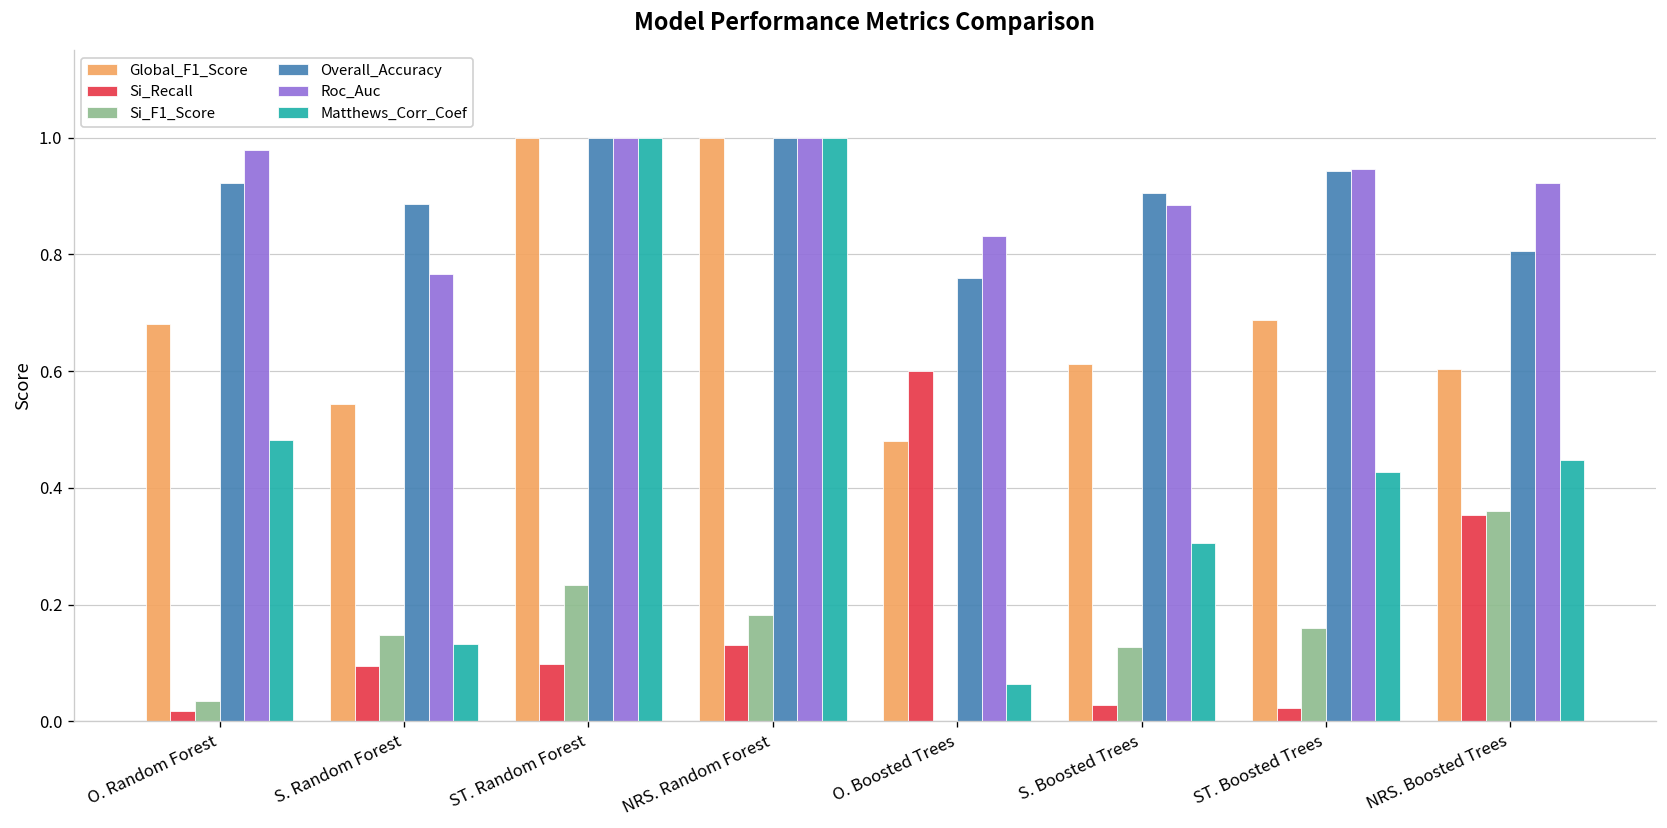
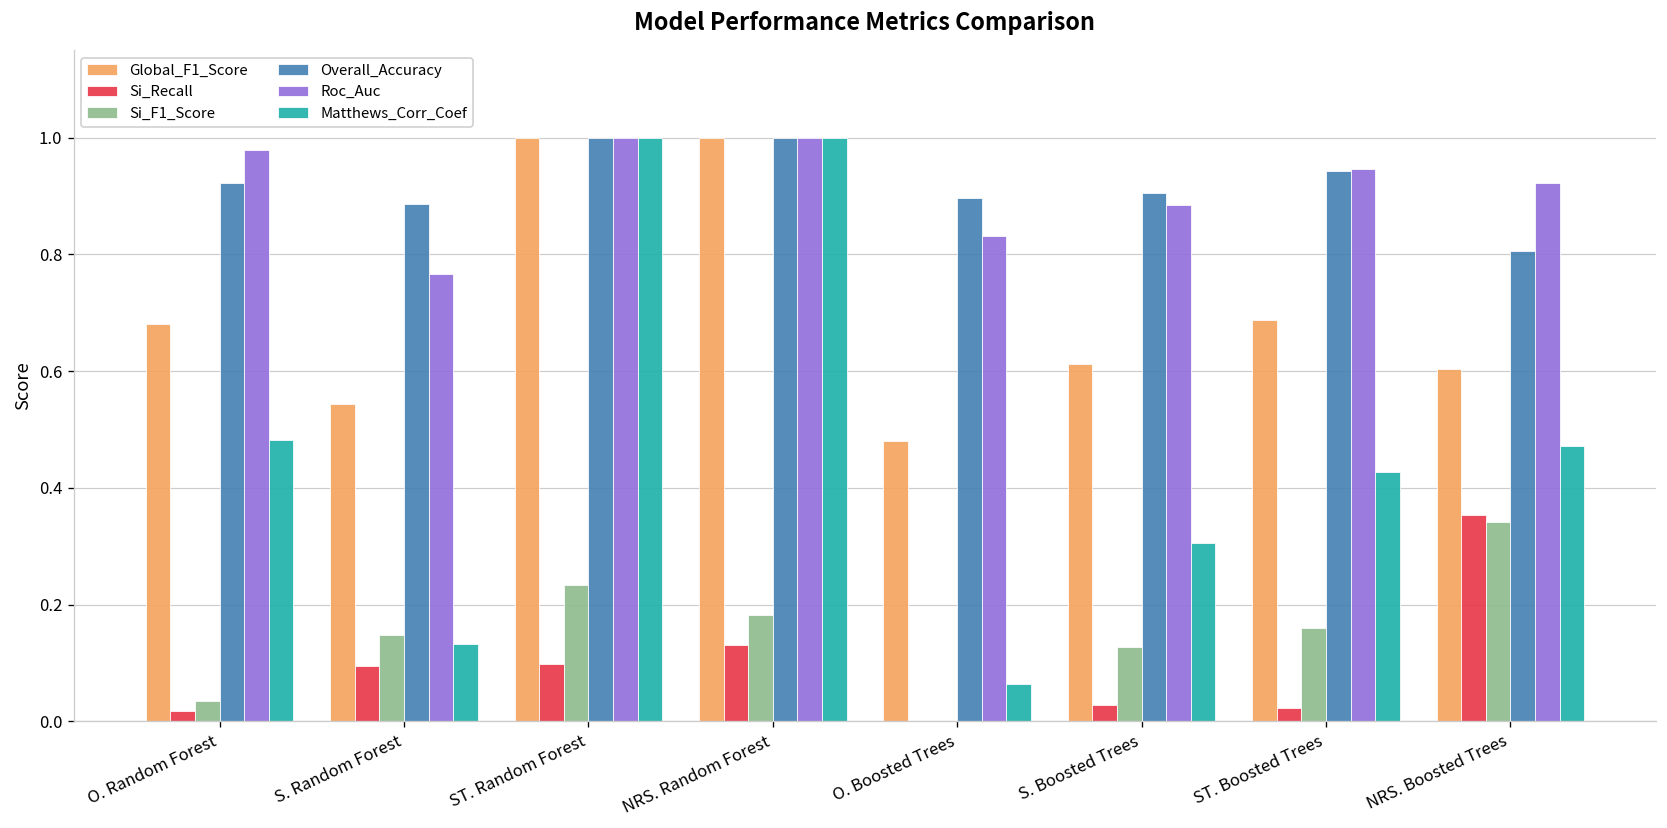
  {
    "Global_F1_Score": {
      "O. Random Forest": 0.68,
      "S. Random Forest": 0.54,
      "ST. Random Forest": 1.00,
      "NRS. Random Forest": 1.00,
      "O. Boosted Trees": 0.48,
      "S. Boosted Trees": 0.61,
      "ST. Boosted Trees": 0.69,
      "NRS. Boosted Trees": 0.60
    },
    "Si_Recall": {
      "O. Random Forest": 0.02,
      "S. Random Forest": 0.1,
      "ST. Random Forest": 0.1,
      "NRS. Random Forest": 0.13,
-     "O. Boosted Trees": 0.6,
+     "O. Boosted Trees": 0.0,
      "S. Boosted Trees": 0.03,
      "ST. Boosted Trees": 0.02,
      "NRS. Boosted Trees": 0.35
    },
    "Si_F1_Score": {
      "O. Random Forest": 0.04,
      "S. Random Forest": 0.15,
      "ST. Random Forest": 0.23,
      "NRS. Random Forest": 0.18,
      "O. Boosted Trees": 0.00,
      "S. Boosted Trees": 0.13,
      "ST. Boosted Trees": 0.16,
-     "NRS. Boosted Trees": 0.36
+     "NRS. Boosted Trees": 0.34
    },
    "Overall_Accuracy": {
      "O. Random Forest": 0.92,
      "S. Random Forest": 0.89,
      "ST. Random Forest": 1.00,
      "NRS. Random Forest": 1.00,
-     "O. Boosted Trees": 0.76,
+     "O. Boosted Trees": 0.90,
      "S. Boosted Trees": 0.91,
      "ST. Boosted Trees": 0.94,
      "NRS. Boosted Trees": 0.81
    },
    "Roc_Auc": {
      "O. Random Forest": 0.98,
      "S. Random Forest": 0.77,
      "ST. Random Forest": 1.00,
      "NRS. Random Forest": 1.00,
      "O. Boosted Trees": 0.83,
      "S. Boosted Trees": 0.89,
      "ST. Boosted Trees": 0.95,
      "NRS. Boosted Trees": 0.92
    },
    "Matthews_Corr_Coef": {
      "O. Random Forest": 0.48,
      "S. Random Forest": 0.13,
      "ST. Random Forest": 1.00,
      "NRS. Random Forest": 1.00,
      "O. Boosted Trees": 0.06,
      "S. Boosted Trees": 0.31,
      "ST. Boosted Trees": 0.43,
-     "NRS. Boosted Trees": 0.45
+     "NRS. Boosted Trees": 0.47
    }
  }
